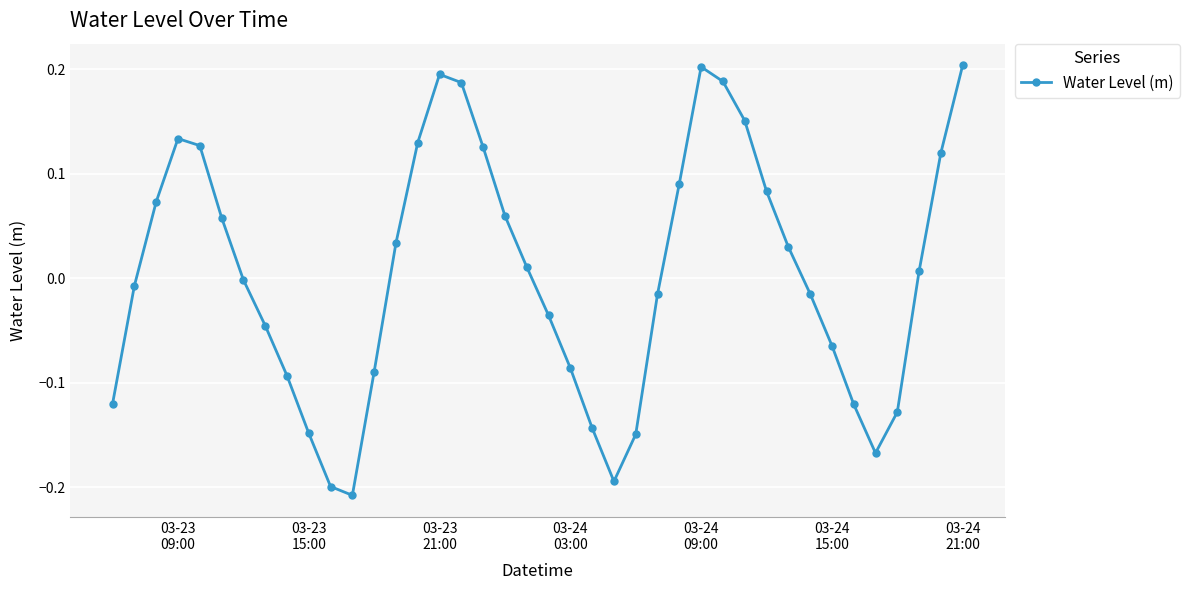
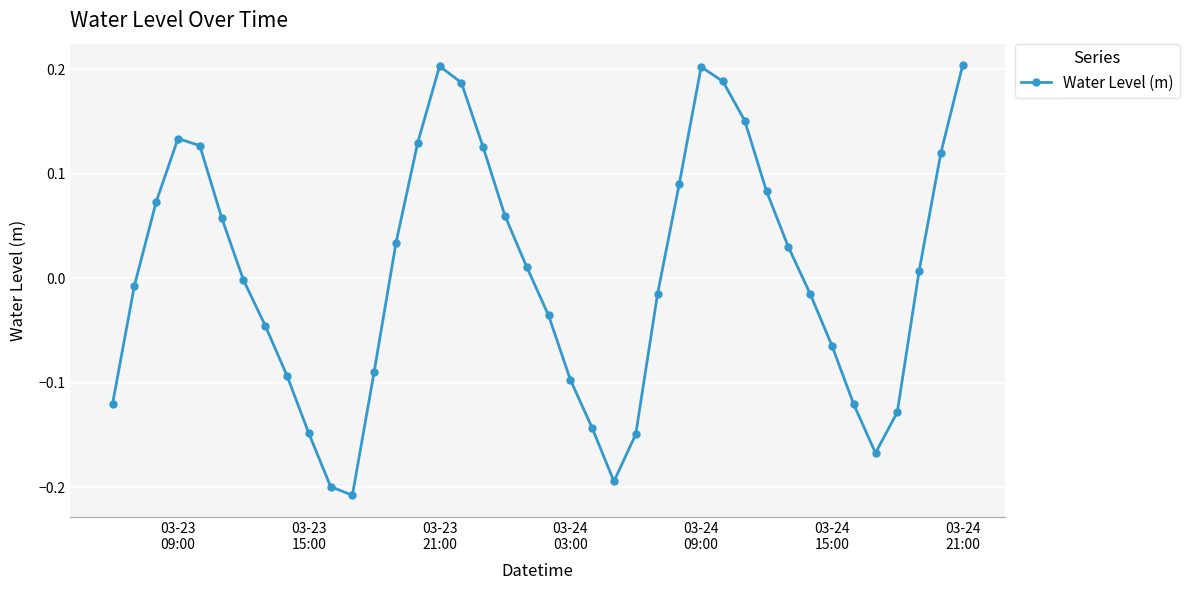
  {
    "03-23 09:00": 0.133,
    "03-23 15:00": -0.148,
-   "03-23 21:00": 0.195,
-   "03-24 03:00": -0.086,
+   "03-23 21:00": 0.203,
+   "03-24 03:00": -0.097,
    "03-24 09:00": 0.202,
    "03-24 15:00": -0.064,
    "03-24 21:00": 0.204
  }
